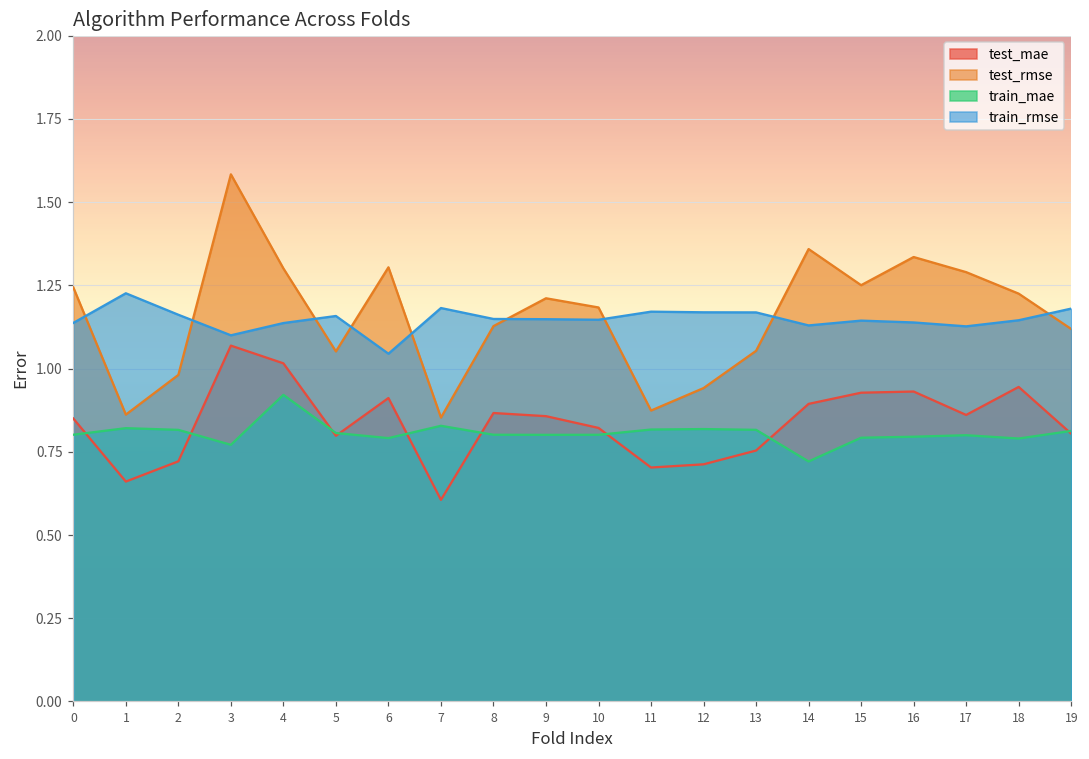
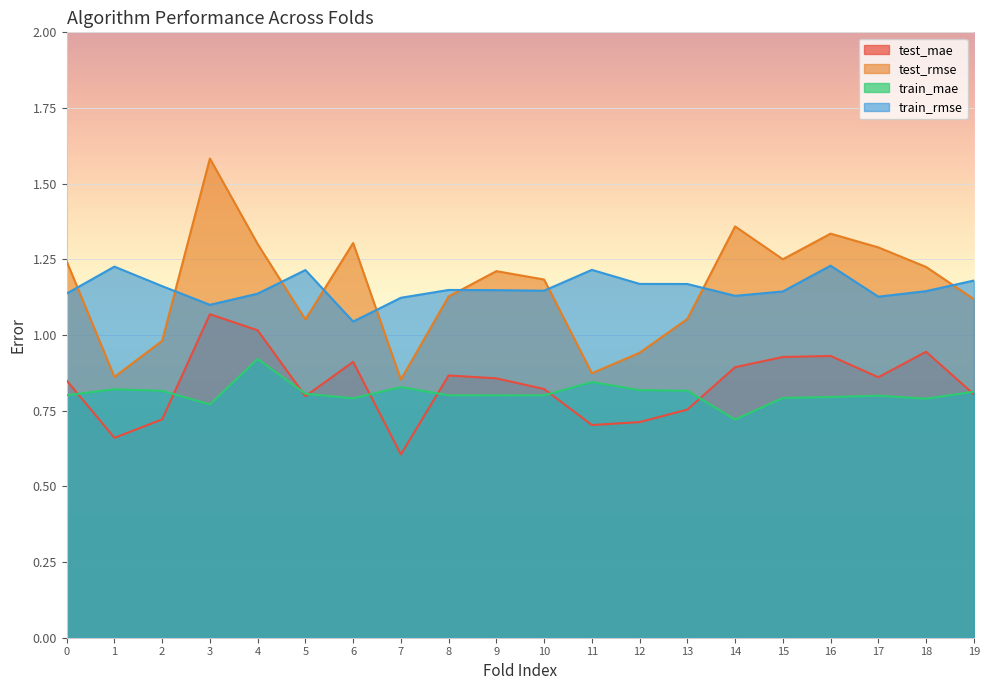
  {
    "train_mae": {
      "0": 0.80,
      "1": 0.82,
      "2": 0.82,
      "3": 0.77,
      "4": 0.92,
      "6": 0.79,
      "7": 0.83,
      "8": 0.80,
      "9": 0.80,
      "10": 0.80,
-     "11": 0.82,
+     "11": 0.84,
      "12": 0.82,
      "13": 0.82,
      "14": 0.72,
      "15": 0.79,
      "16": 0.80,
      "17": 0.80,
      "18": 0.79
    },
    "train_rmse": {
      "0": 1.14,
      "1": 1.23,
      "2": 1.16,
      "3": 1.10,
      "4": 1.14,
-     "5": 1.16,
+     "5": 1.21,
      "6": 1.04,
-     "7": 1.18,
+     "7": 1.12,
      "8": 1.15,
      "9": 1.15,
      "10": 1.15,
-     "11": 1.17,
+     "11": 1.22,
      "12": 1.17,
      "13": 1.17,
      "14": 1.13,
      "15": 1.14,
-     "16": 1.14,
+     "16": 1.23,
      "17": 1.13,
      "18": 1.15,
      "19": 1.18
    }
  }
